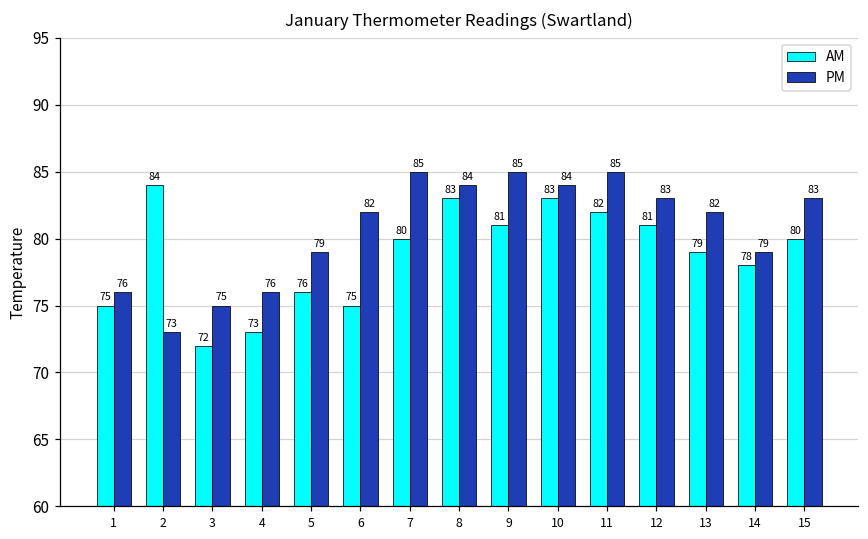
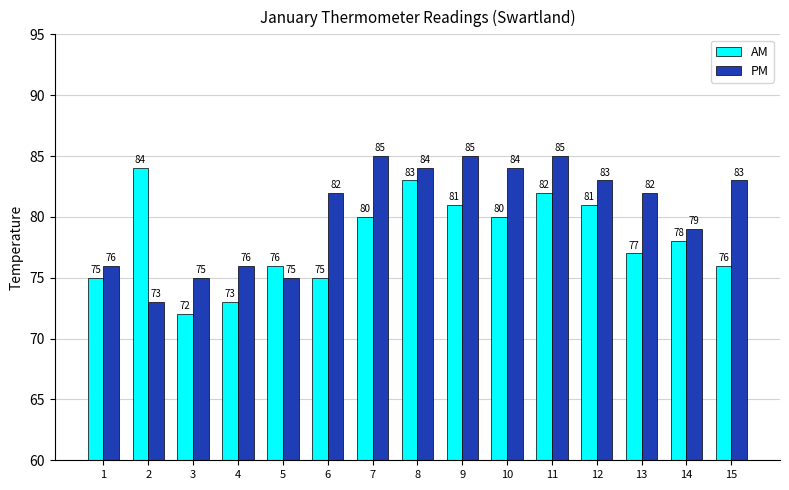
  {
    "AM": {
      "1": 75,
      "2": 84,
      "3": 72,
      "4": 73,
      "5": 76,
      "6": 75,
      "7": 80,
      "8": 83,
      "9": 81,
-     "10": 83,
+     "10": 80,
      "11": 82,
      "12": 81,
-     "13": 79,
+     "13": 77,
      "14": 78,
-     "15": 80
+     "15": 76
    },
    "PM": {
      "1": 76,
      "2": 73,
      "3": 75,
      "4": 76,
-     "5": 79,
+     "5": 75,
      "6": 82,
      "7": 85,
      "8": 84,
      "9": 85,
      "10": 84,
      "11": 85,
      "12": 83,
      "13": 82,
      "14": 79,
      "15": 83
    }
  }
